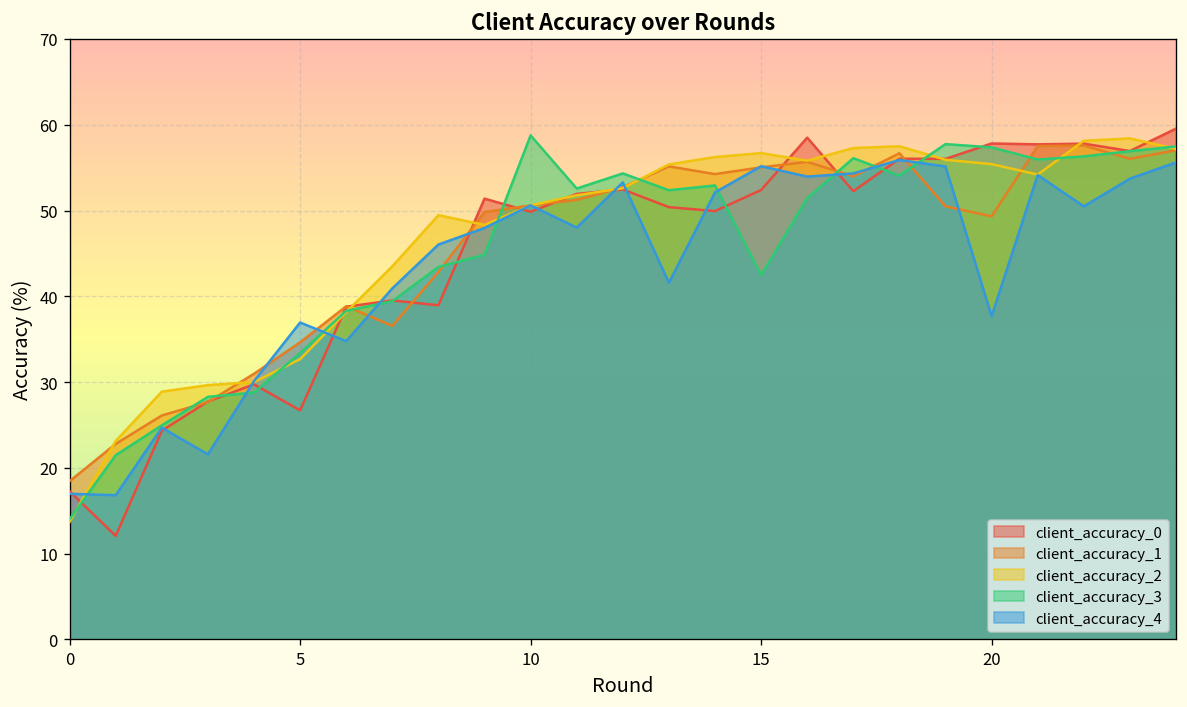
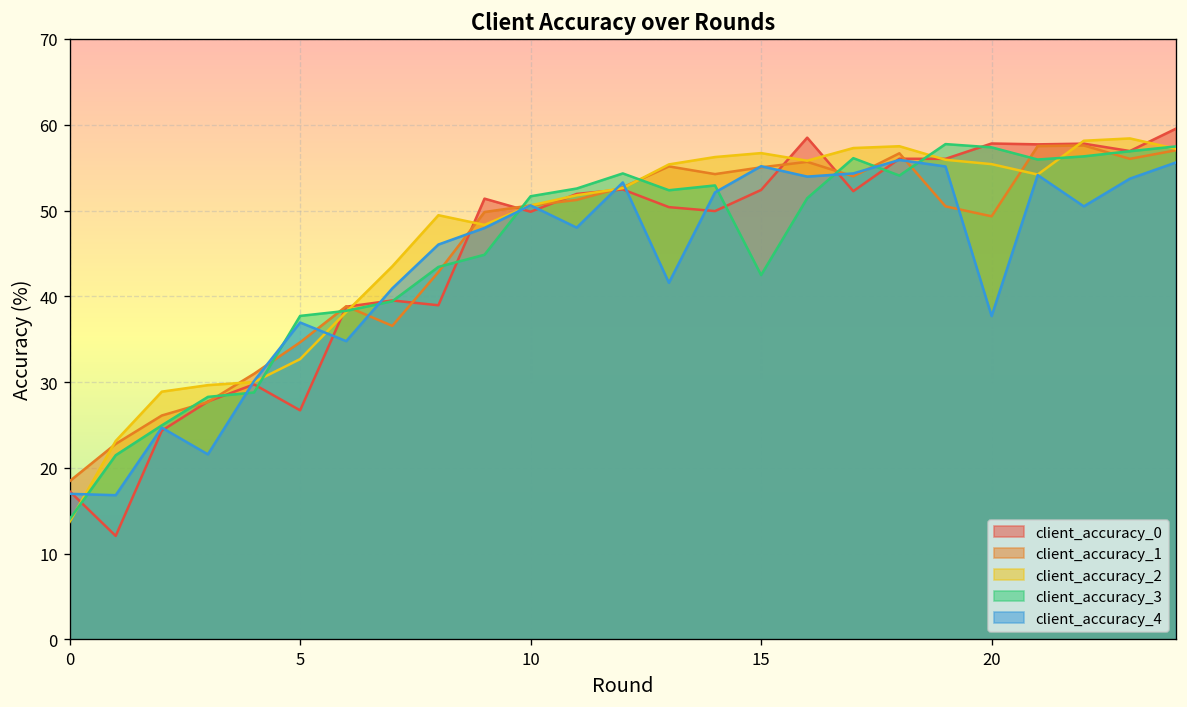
  {
    "client_accuracy_3": {
-     "5": 33,
-     "10": 59,
+     "5": 38,
+     "10": 52,
      "15": 42,
      "20": 57
    },
    "client_accuracy_4": {
      "5": 37,
      "20": 38
    }
  }
